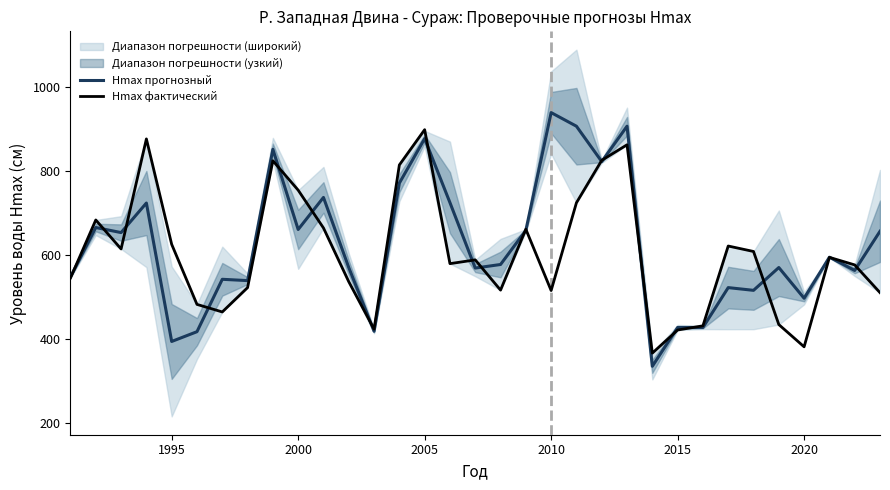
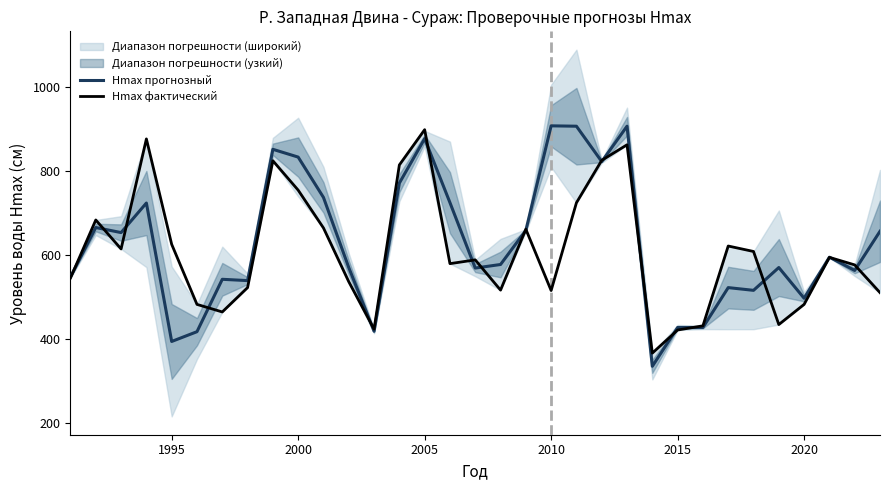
  {
    "Hmax прогнозный": {
      "1995": 390,
-     "2000": 660,
+     "2000": 830,
      "2005": 880,
-     "2010": 940,
+     "2010": 910,
      "2020": 500
    },
    "Hmax фактический": {
      "1995": 630,
      "2010": 520,
-     "2020": 380
+     "2020": 480
    }
  }
